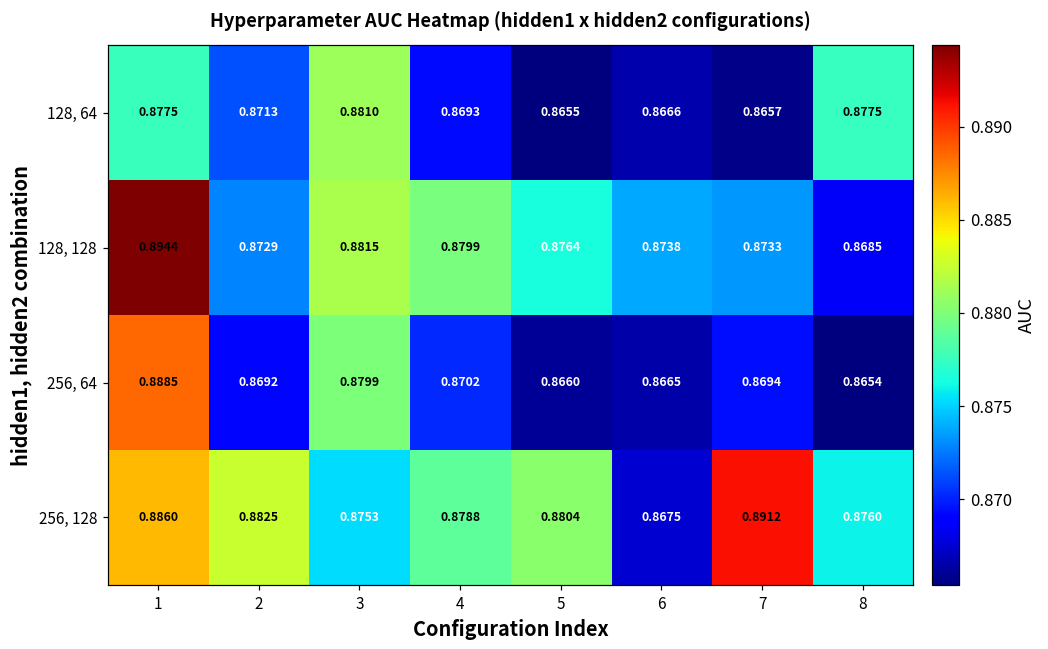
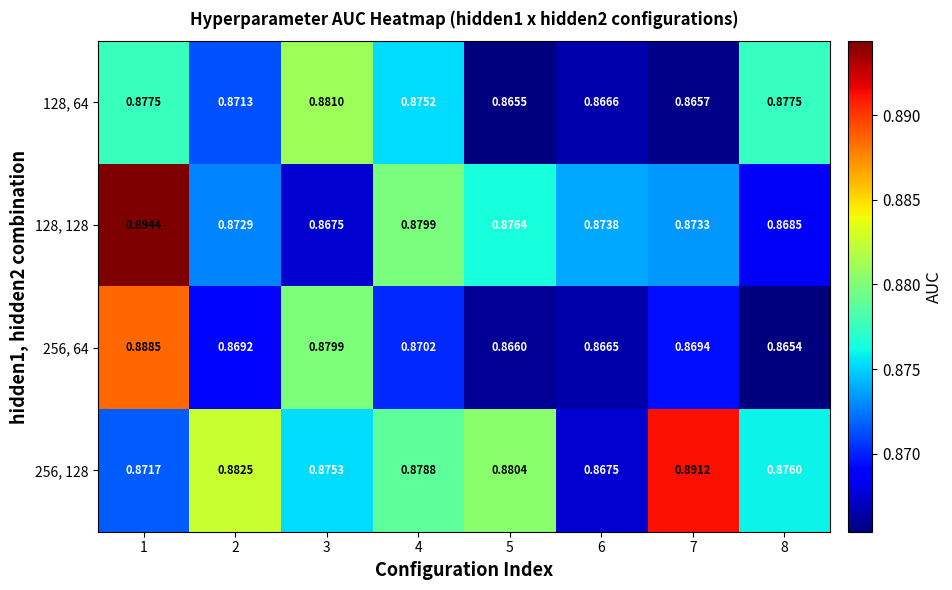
  {
    "128, 64": {
      "1": 0.8775,
      "2": 0.8713,
      "3": 0.8810,
-     "4": 0.8693,
+     "4": 0.8752,
      "5": 0.8655,
      "6": 0.8666,
      "7": 0.8657,
      "8": 0.8775
    },
    "128, 128": {
      "1": 0.8944,
      "2": 0.8729,
-     "3": 0.8815,
+     "3": 0.8675,
      "4": 0.8799,
      "5": 0.8764,
      "6": 0.8738,
      "7": 0.8733,
      "8": 0.8685
    },
    "256, 64": {
      "1": 0.8885,
      "2": 0.8692,
      "3": 0.8799,
      "4": 0.8702,
      "5": 0.8660,
      "6": 0.8665,
      "7": 0.8694,
      "8": 0.8654
    },
    "256, 128": {
-     "1": 0.8860,
+     "1": 0.8717,
      "2": 0.8825,
      "3": 0.8753,
      "4": 0.8788,
      "5": 0.8804,
      "6": 0.8675,
      "7": 0.8912,
      "8": 0.8760
    }
  }
